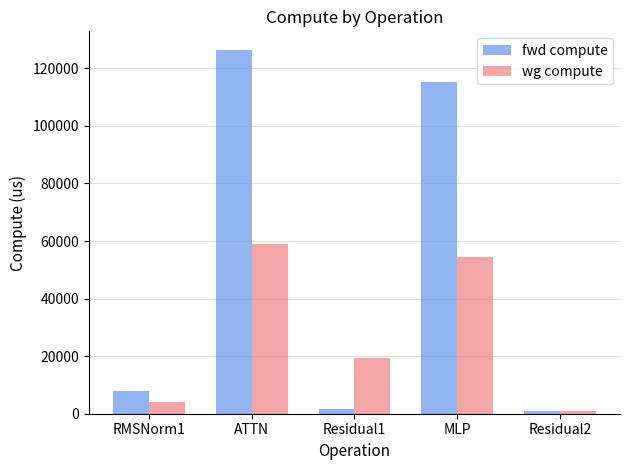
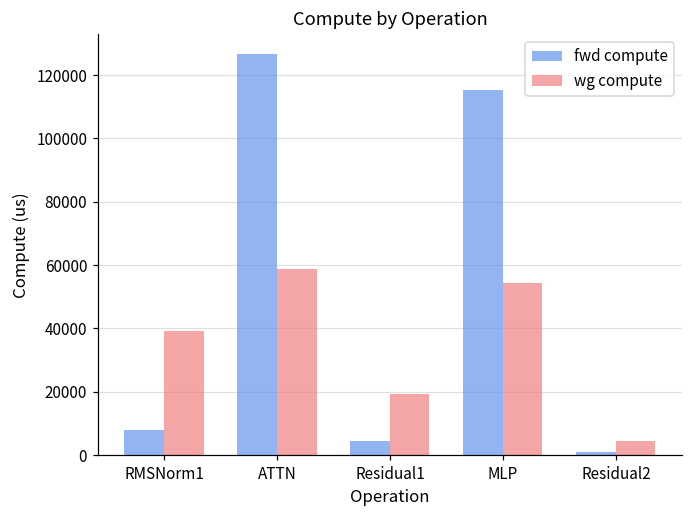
  {
    "fwd compute": {
      "RMSNorm1": 8000,
      "ATTN": 127000,
-     "Residual1": 2000,
+     "Residual1": 5000,
      "MLP": 115000,
      "Residual2": 1000
    },
    "wg compute": {
-     "RMSNorm1": 4000,
+     "RMSNorm1": 39000,
      "ATTN": 59000,
      "Residual1": 19000,
      "MLP": 54000,
-     "Residual2": 1000
+     "Residual2": 5000
    }
  }
